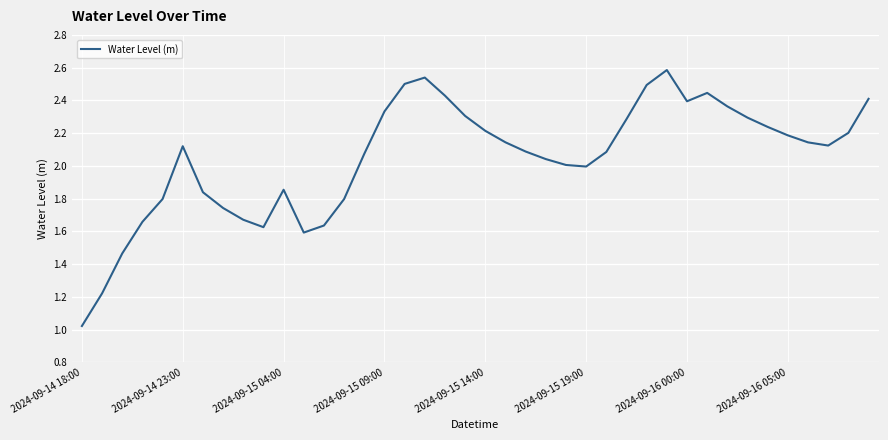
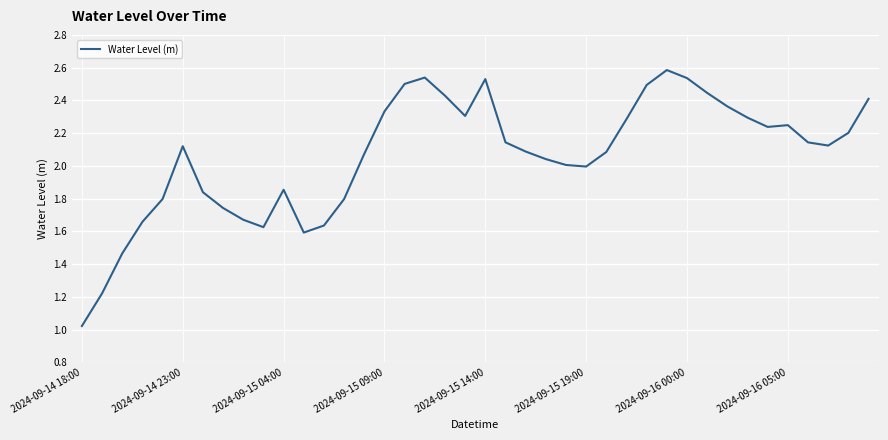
  {
    "2024-09-14 18:00": 1.02,
    "2024-09-14 23:00": 2.12,
    "2024-09-15 04:00": 1.85,
    "2024-09-15 09:00": 2.33,
-   "2024-09-15 14:00": 2.21,
+   "2024-09-15 14:00": 2.53,
    "2024-09-15 19:00": 2.00,
-   "2024-09-16 00:00": 2.39,
-   "2024-09-16 05:00": 2.19
+   "2024-09-16 00:00": 2.54,
+   "2024-09-16 05:00": 2.25
  }
